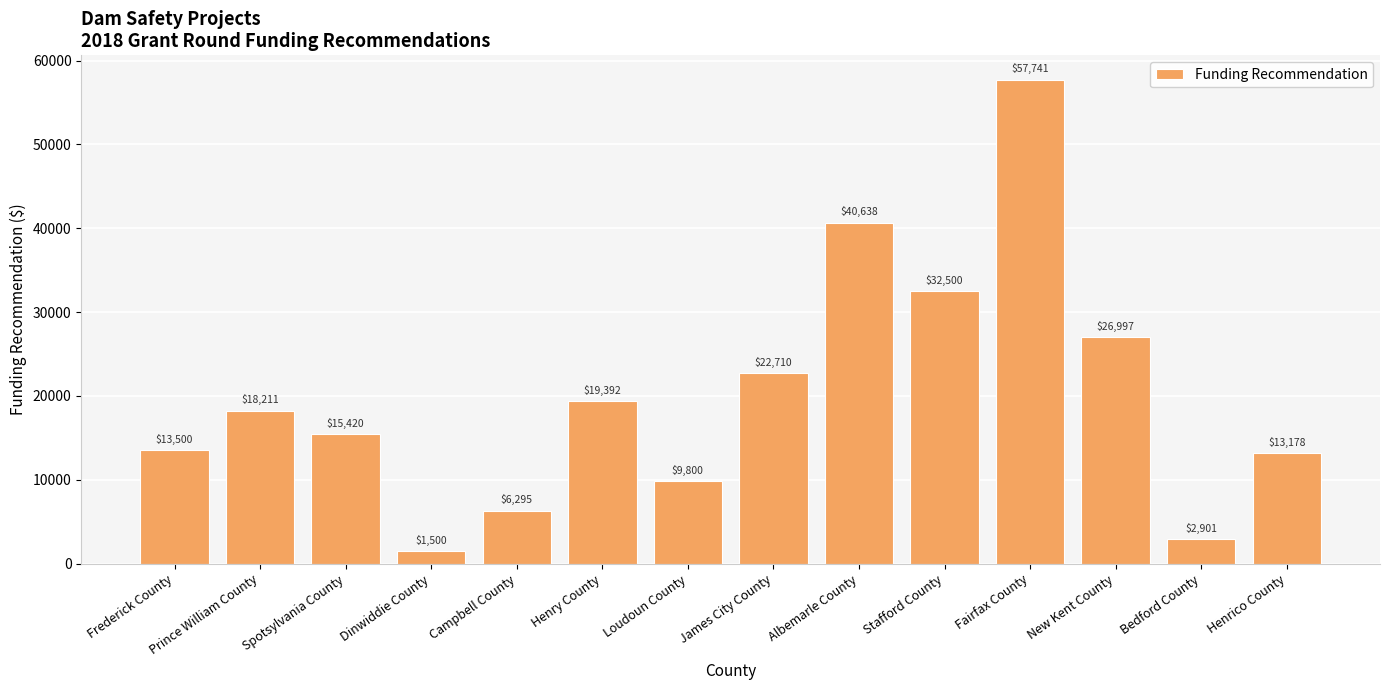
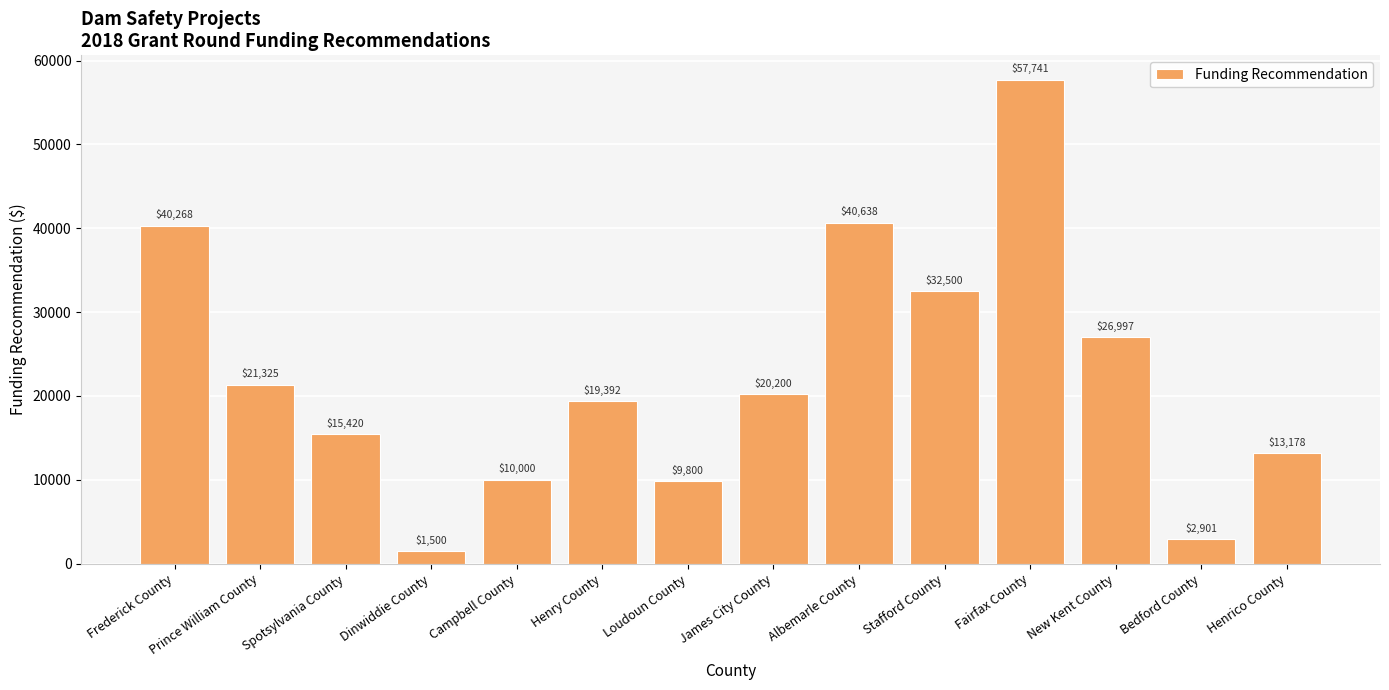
  {
-   "Frederick County": "$13,500",
-   "Prince William County": "$18,211",
+   "Frederick County": "$40,268",
+   "Prince William County": "$21,325",
    "Spotsylvania County": "$15,420",
    "Dinwiddie County": "$1,500",
-   "Campbell County": "$6,295",
+   "Campbell County": "$10,000",
    "Henry County": "$19,392",
    "Loudoun County": "$9,800",
-   "James City County": "$22,710",
+   "James City County": "$20,200",
    "Albemarle County": "$40,638",
    "Stafford County": "$32,500",
    "Fairfax County": "$57,741",
    "New Kent County": "$26,997",
    "Bedford County": "$2,901",
    "Henrico County": "$13,178"
  }
